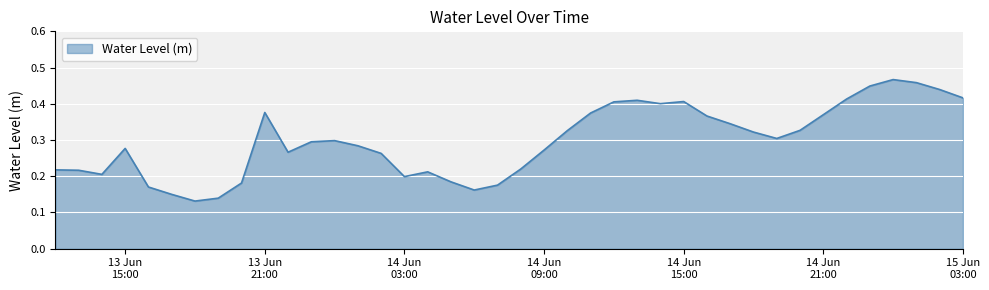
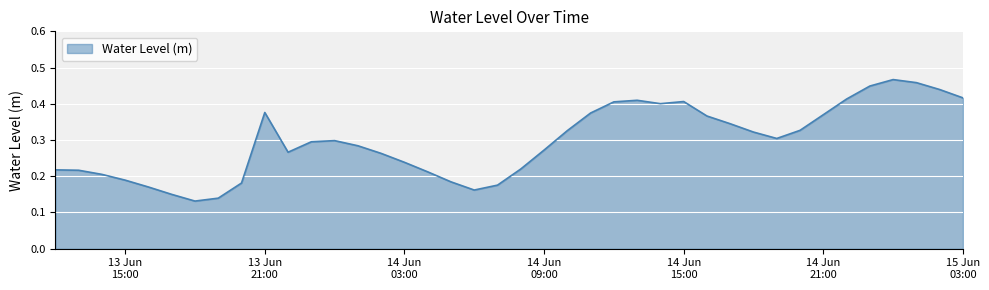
  {
-   "13 Jun 15:00": 0.28,
+   "13 Jun 15:00": 0.19,
    "13 Jun 21:00": 0.38,
-   "14 Jun 03:00": 0.20,
+   "14 Jun 03:00": 0.24,
    "14 Jun 09:00": 0.27,
    "14 Jun 15:00": 0.41,
    "14 Jun 21:00": 0.37,
    "15 Jun 03:00": 0.42
  }
